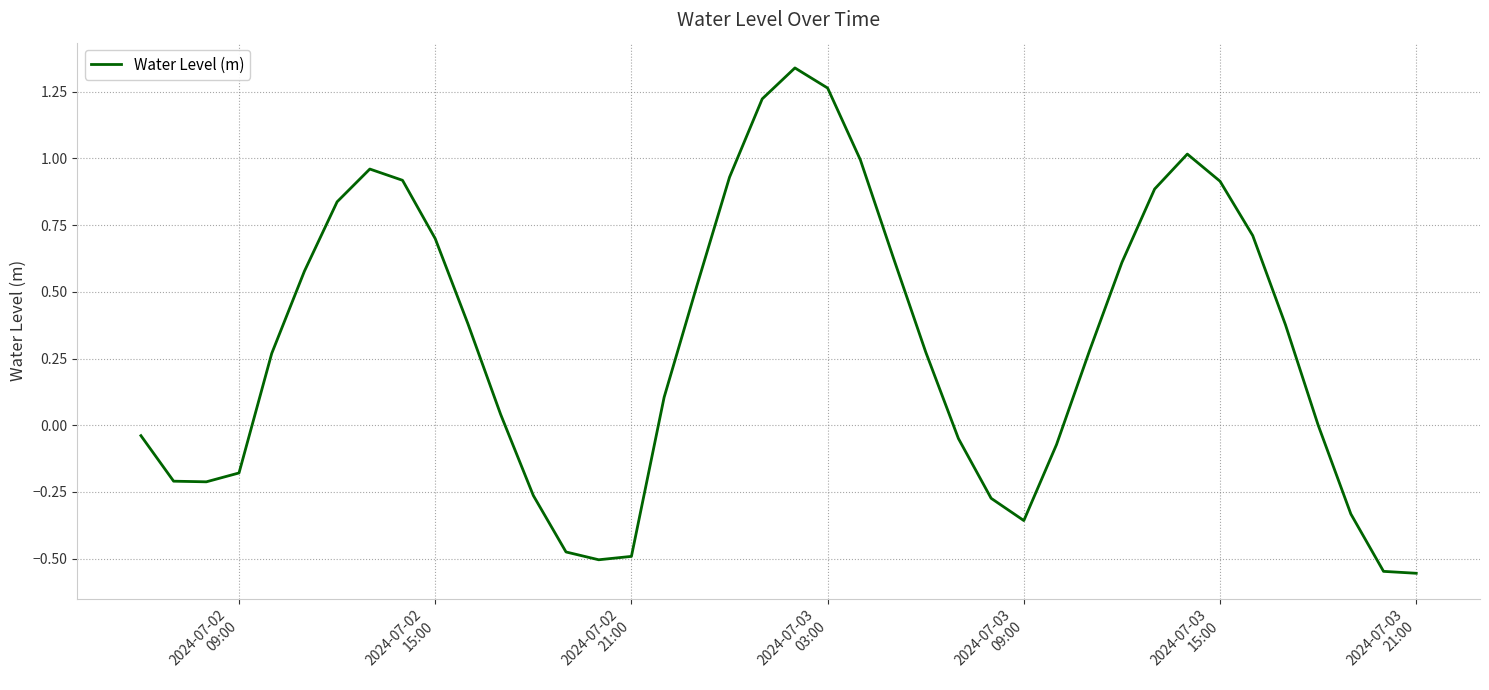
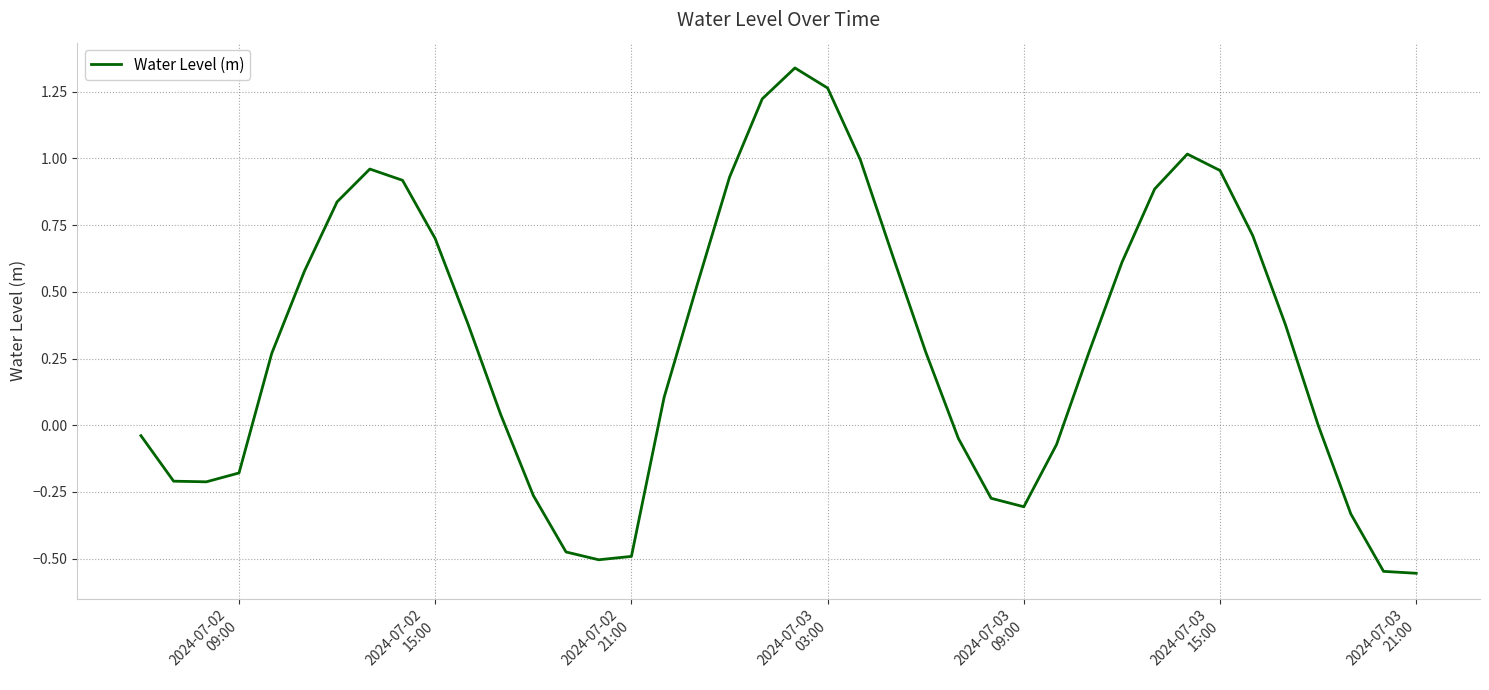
  {
    "2024-07-02 09:00": -0.18,
    "2024-07-02 15:00": 0.70,
    "2024-07-02 21:00": -0.49,
    "2024-07-03 03:00": 1.26,
-   "2024-07-03 09:00": -0.36,
-   "2024-07-03 15:00": 0.91,
+   "2024-07-03 09:00": -0.31,
+   "2024-07-03 15:00": 0.95,
    "2024-07-03 21:00": -0.55
  }
